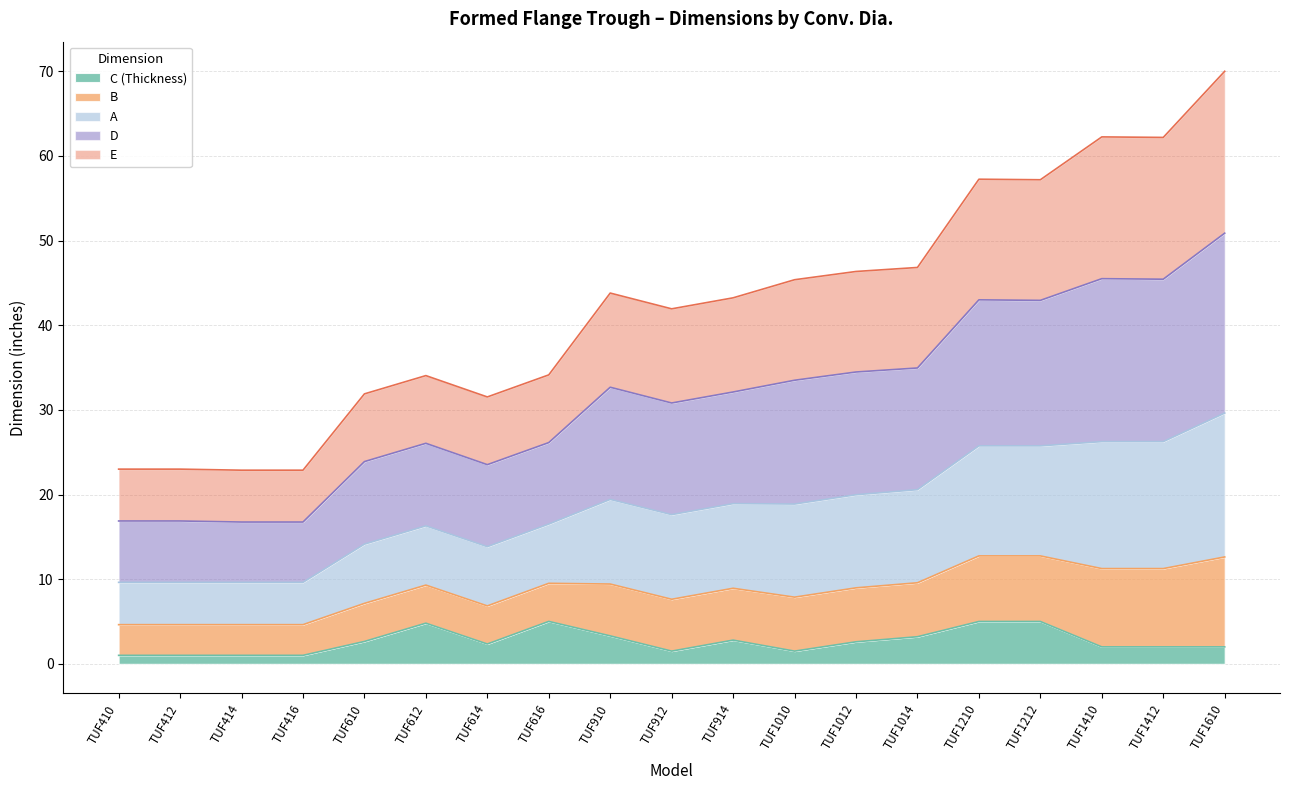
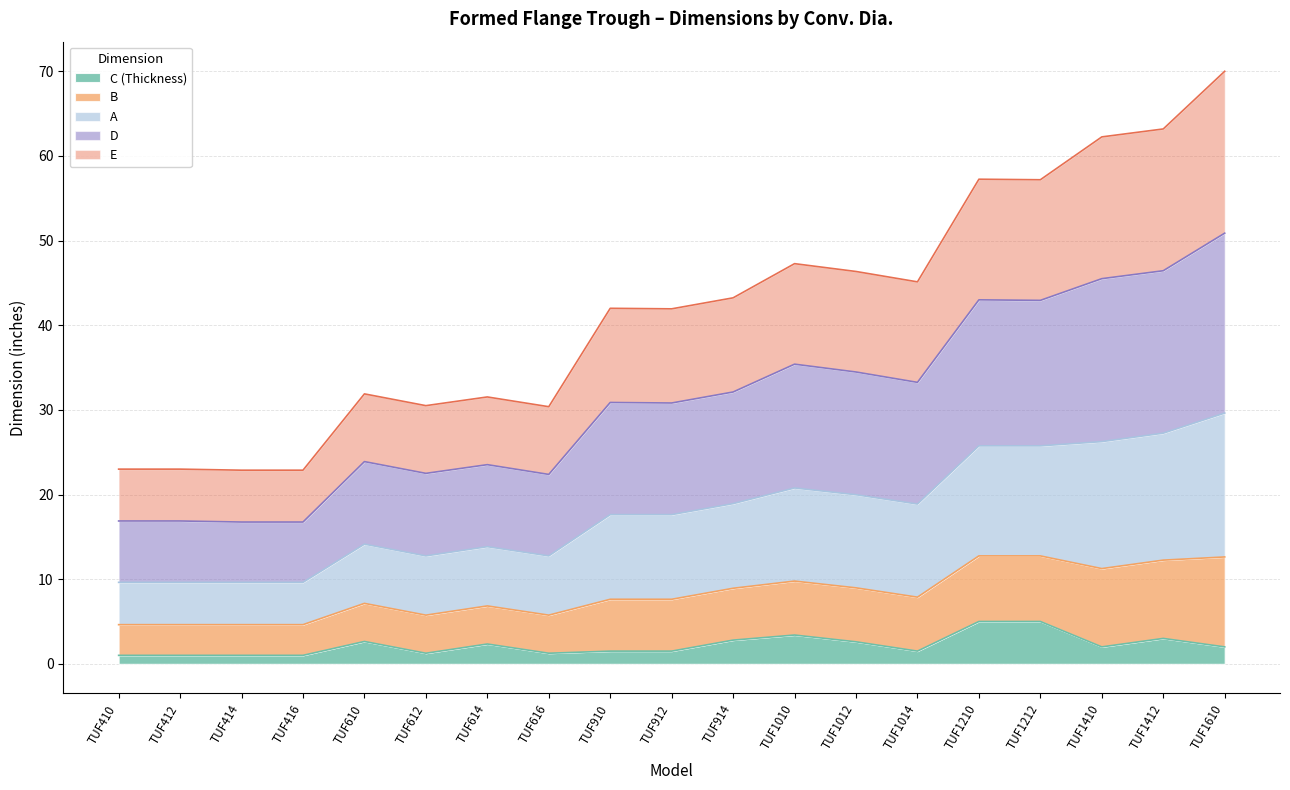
  {
    "C (Thickness)": {
      "TUF410": 1,
      "TUF412": 1,
      "TUF414": 1,
      "TUF416": 1,
      "TUF610": 3,
-     "TUF612": 5,
+     "TUF612": 1,
      "TUF614": 2,
-     "TUF616": 5,
-     "TUF910": 3,
+     "TUF616": 1,
+     "TUF910": 2,
      "TUF912": 2,
      "TUF914": 3,
-     "TUF1010": 2,
+     "TUF1010": 3,
      "TUF1012": 3,
-     "TUF1014": 3,
+     "TUF1014": 2,
      "TUF1210": 5,
      "TUF1212": 5,
      "TUF1410": 2,
-     "TUF1412": 2,
+     "TUF1412": 3,
      "TUF1610": 2
    }
  }
